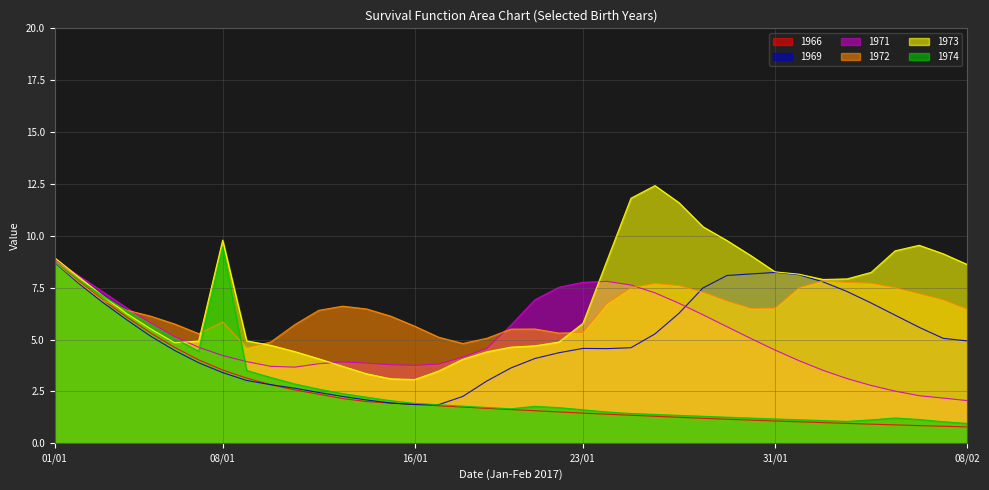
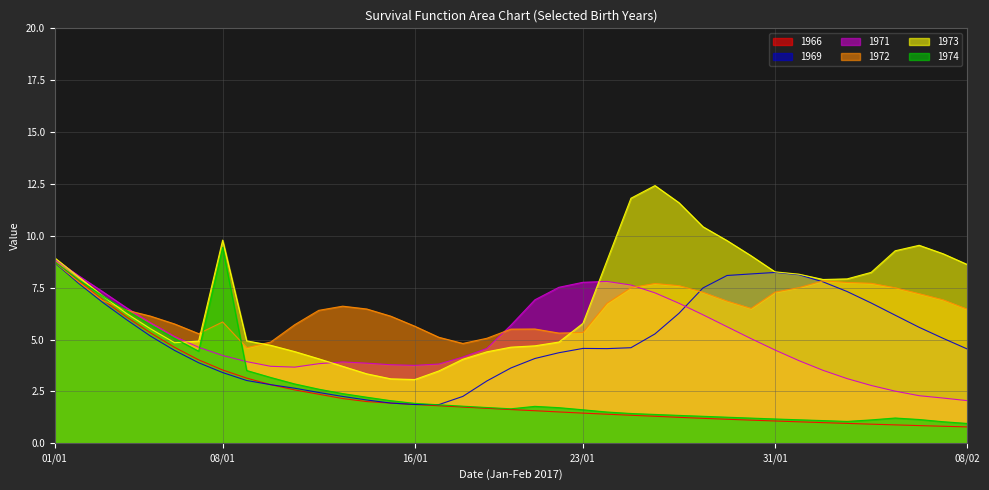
  {
    "1966": {
      "08/01": 3.5,
      "23/01": 1.5,
      "08/02": 0.8
    },
    "1969": {
      "08/01": 3.4,
      "23/01": 4.6,
-     "08/02": 4.9
+     "08/02": 4.5
    },
    "1971": {
      "08/01": 4.2,
      "16/01": 3.8,
      "23/01": 7.8,
      "31/01": 4.5,
      "08/02": 2.1
    },
    "1972": {
      "08/01": 5.8,
      "16/01": 5.6,
      "23/01": 5.3,
-     "31/01": 6.5,
+     "31/01": 7.3,
      "08/02": 6.5
    },
    "1973": {
      "08/01": 9.8,
      "16/01": 3.1,
      "23/01": 5.8,
      "08/02": 8.6
    },
    "1974": {
      "08/01": 9.4,
      "23/01": 1.6,
      "08/02": 1.0
    }
  }
